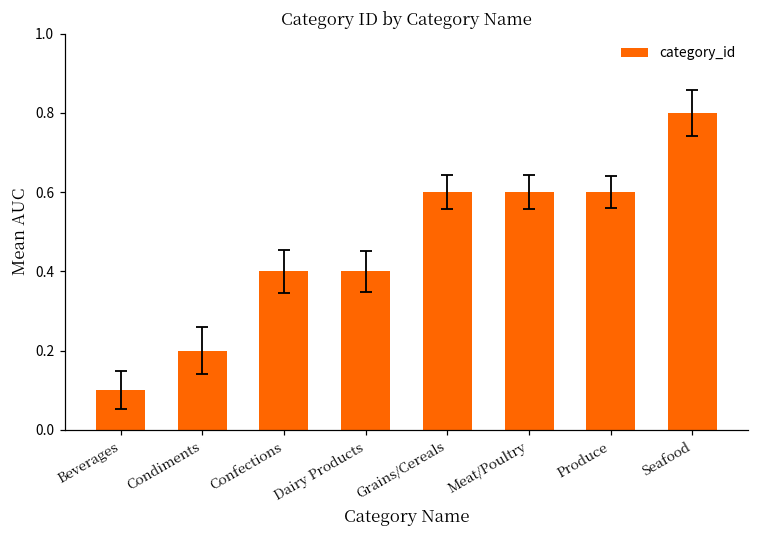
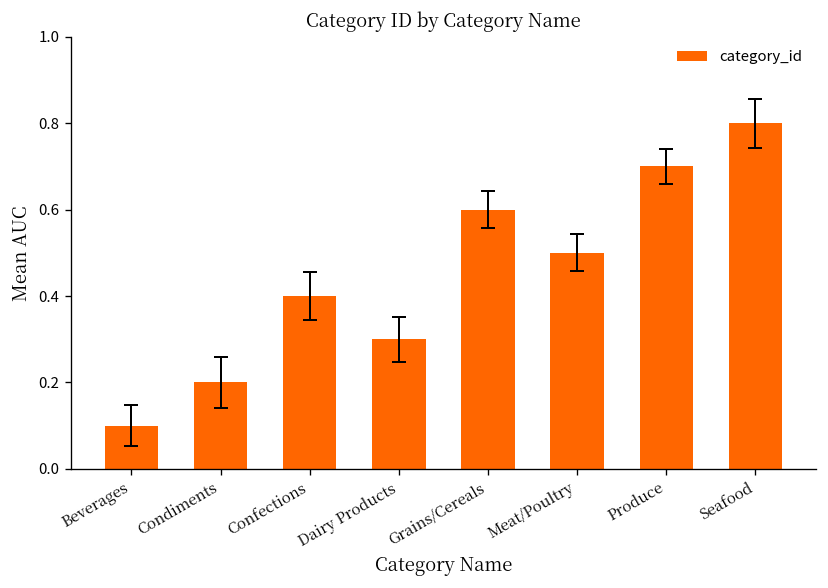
  {
    "category_id": {
      "Beverages": 0.10,
      "Condiments": 0.20,
      "Confections": 0.40,
-     "Dairy Products": 0.40,
+     "Dairy Products": 0.30,
      "Grains/Cereals": 0.60,
-     "Meat/Poultry": 0.60,
-     "Produce": 0.60,
+     "Meat/Poultry": 0.50,
+     "Produce": 0.70,
      "Seafood": 0.80
    }
  }
